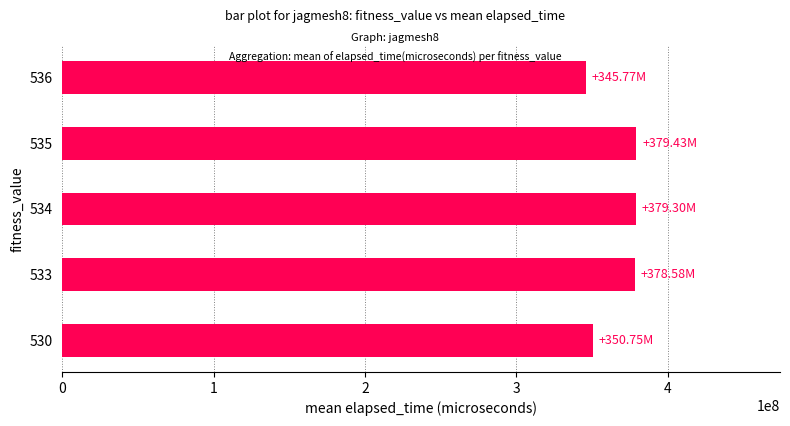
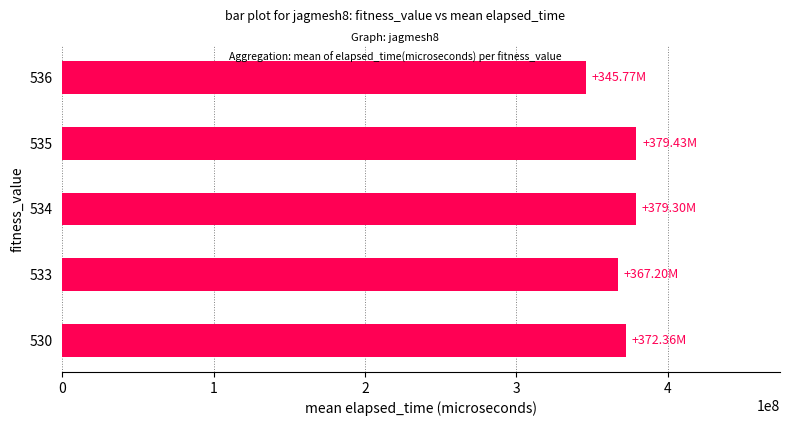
  {
    "536": "+345.77M",
    "535": "+379.43M",
    "534": "+379.30M",
-   "533": "+378.58M",
-   "530": "+350.75M"
+   "533": "+367.20M",
+   "530": "+372.36M"
  }
